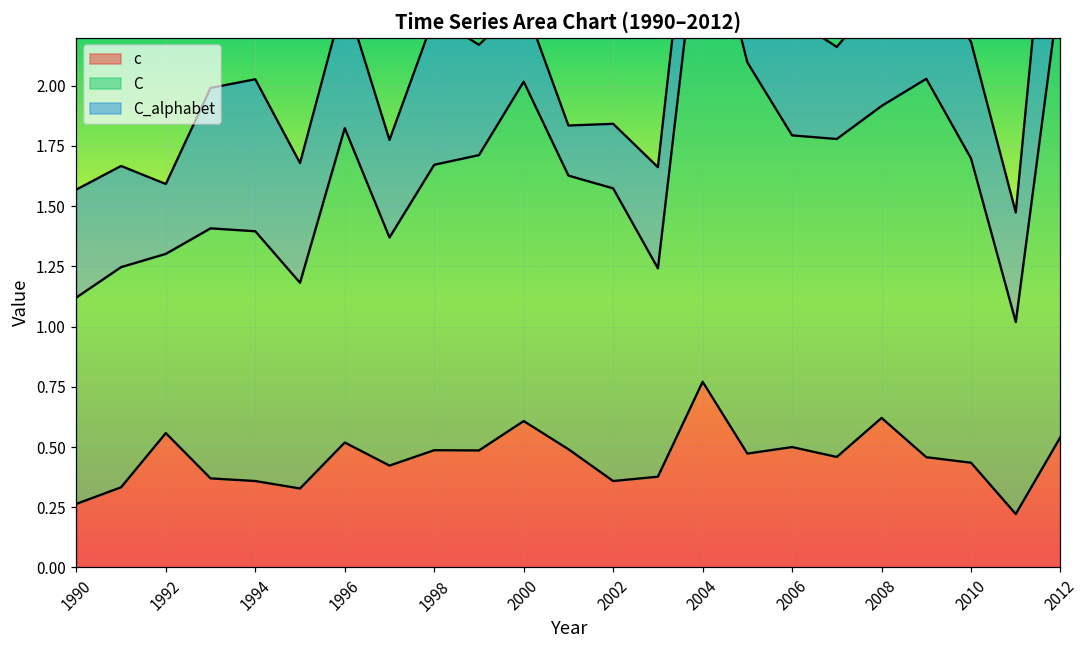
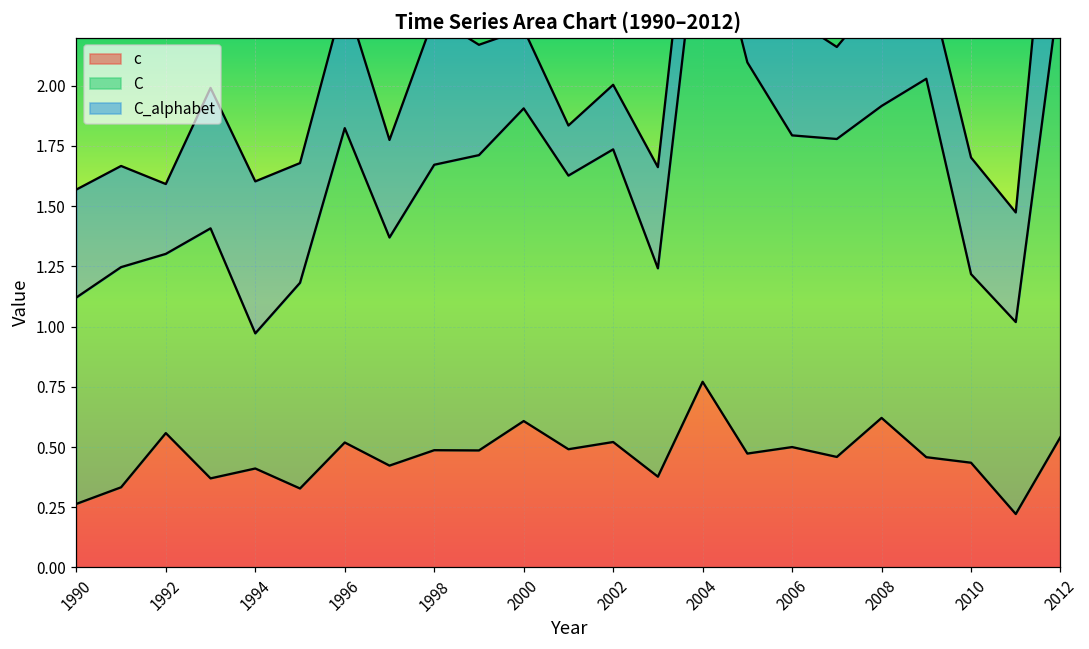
  {
    "c": {
      "1990": 0.26,
      "1992": 0.56,
-     "1994": 0.36,
+     "1994": 0.41,
      "1996": 0.52,
      "1998": 0.49,
      "2000": 0.61,
-     "2002": 0.36,
+     "2002": 0.52,
      "2004": 0.77,
      "2006": 0.50,
      "2008": 0.62,
      "2010": 0.44,
      "2012": 0.54
    },
    "C": {
      "1990": 0.86,
      "1992": 0.74,
-     "1994": 1.04,
+     "1994": 0.56,
      "1996": 1.30,
      "1998": 1.19,
-     "2000": 1.41,
+     "2000": 1.30,
      "2002": 1.22,
      "2006": 1.29,
      "2008": 1.30,
-     "2010": 1.26
+     "2010": 0.78
    },
    "C_alphabet": {
      "1990": 0.45,
      "1992": 0.29,
      "1994": 0.63,
      "2002": 0.27,
      "2010": 0.48
    }
  }
